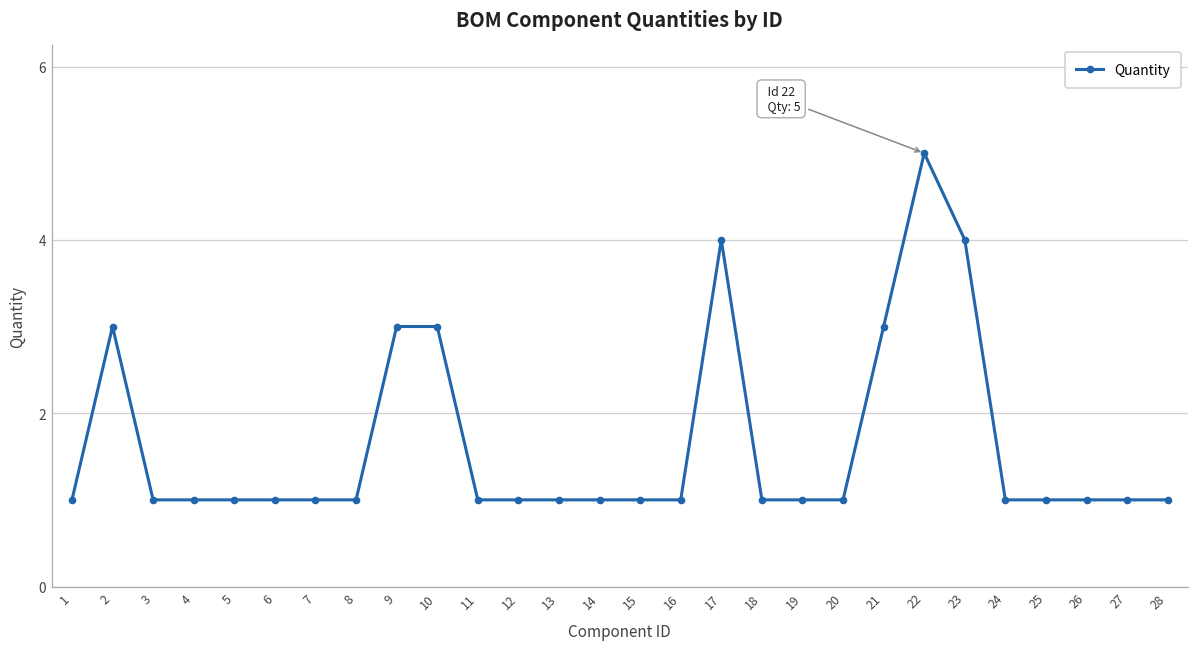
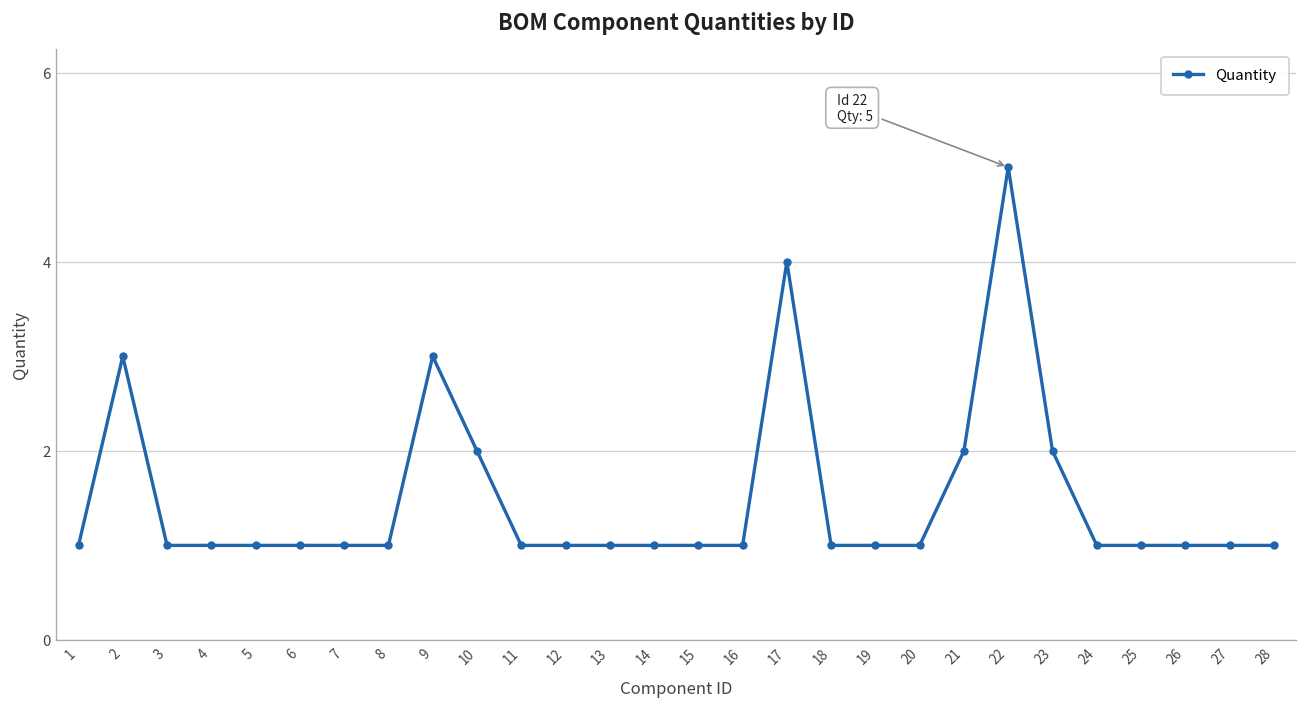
  {
    "1": 1,
    "2": 3,
    "3": 1,
    "4": 1,
    "5": 1,
    "6": 1,
    "7": 1,
    "8": 1,
    "9": 3,
-   "10": 3,
+   "10": 2,
    "11": 1,
    "12": 1,
    "13": 1,
    "14": 1,
    "15": 1,
    "16": 1,
    "17": 4,
    "18": 1,
    "19": 1,
    "20": 1,
-   "21": 3,
-   "23": 4,
+   "21": 2,
+   "23": 2,
    "24": 1,
    "25": 1,
    "26": 1,
    "27": 1,
    "28": 1
  }
